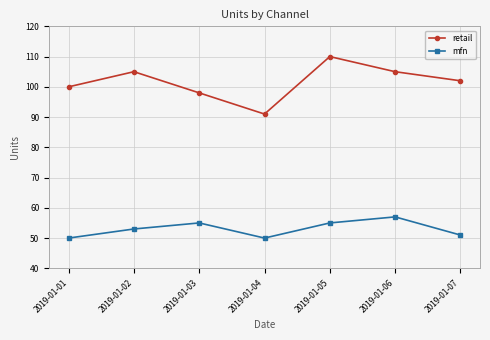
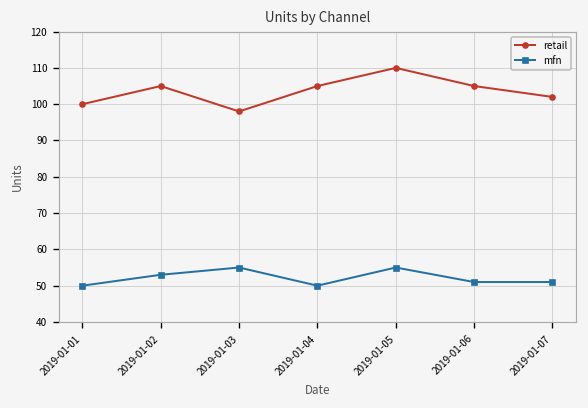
  {
    "retail": {
      "2019-01-01": 100,
      "2019-01-02": 105,
      "2019-01-03": 98,
-     "2019-01-04": 91,
+     "2019-01-04": 105,
      "2019-01-05": 110,
      "2019-01-06": 105,
      "2019-01-07": 102
    },
    "mfn": {
      "2019-01-01": 50,
      "2019-01-02": 53,
      "2019-01-03": 55,
      "2019-01-04": 50,
      "2019-01-05": 55,
-     "2019-01-06": 57,
+     "2019-01-06": 51,
      "2019-01-07": 51
    }
  }
